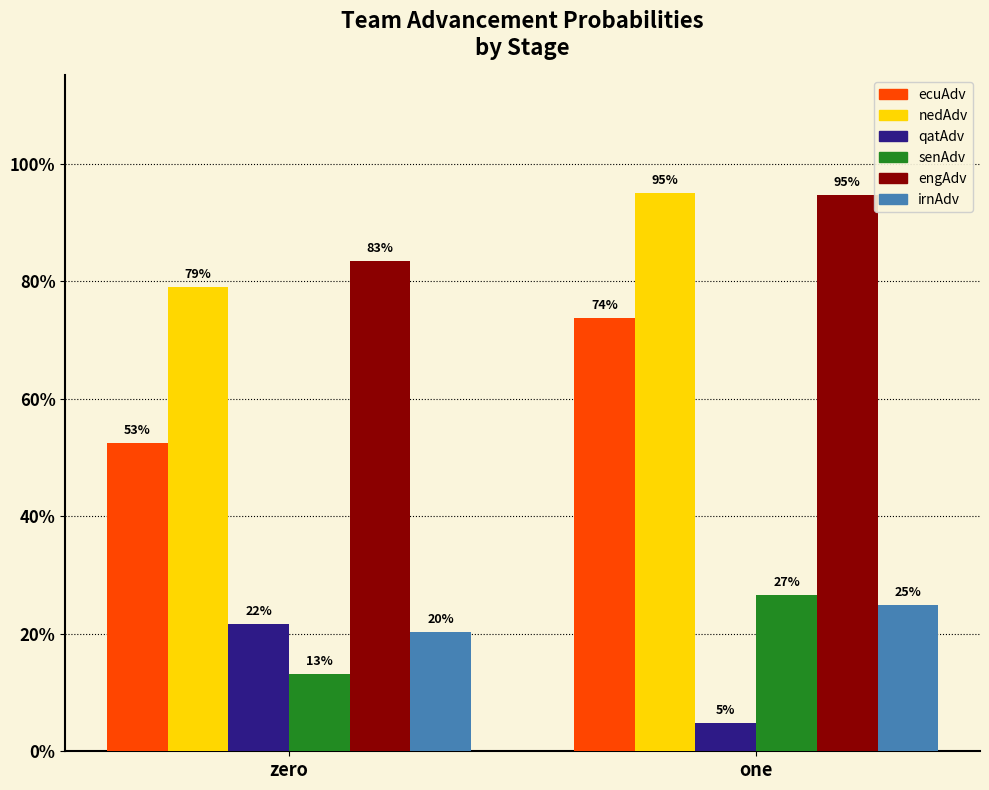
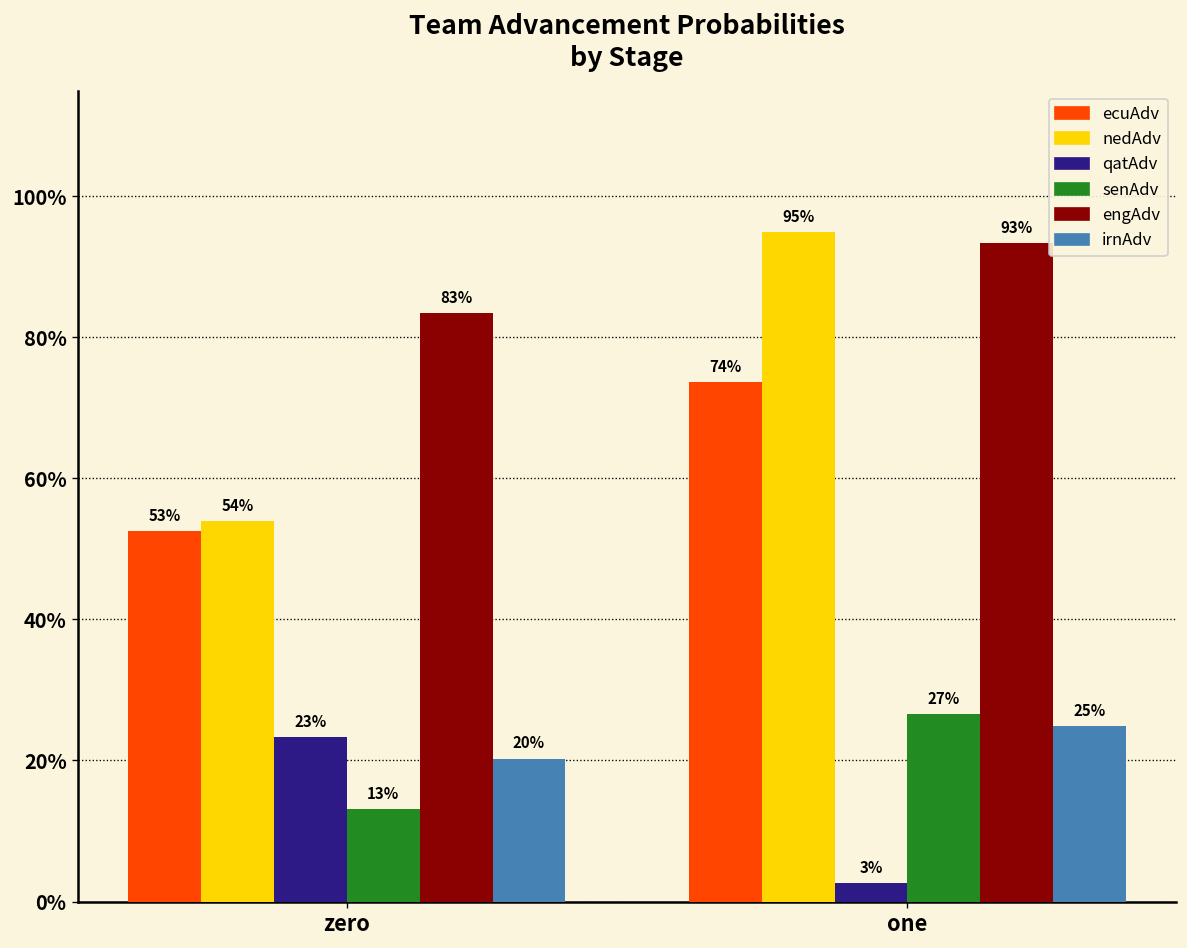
  {
    "ecuAdv": {
      "zero": "53%",
      "one": "74%"
    },
    "nedAdv": {
-     "zero": "79%",
+     "zero": "54%",
      "one": "95%"
    },
    "qatAdv": {
-     "zero": "22%",
-     "one": "5%"
+     "zero": "23%",
+     "one": "3%"
    },
    "senAdv": {
      "zero": "13%",
      "one": "27%"
    },
    "engAdv": {
      "zero": "83%",
-     "one": "95%"
+     "one": "93%"
    },
    "irnAdv": {
      "zero": "20%",
      "one": "25%"
    }
  }
